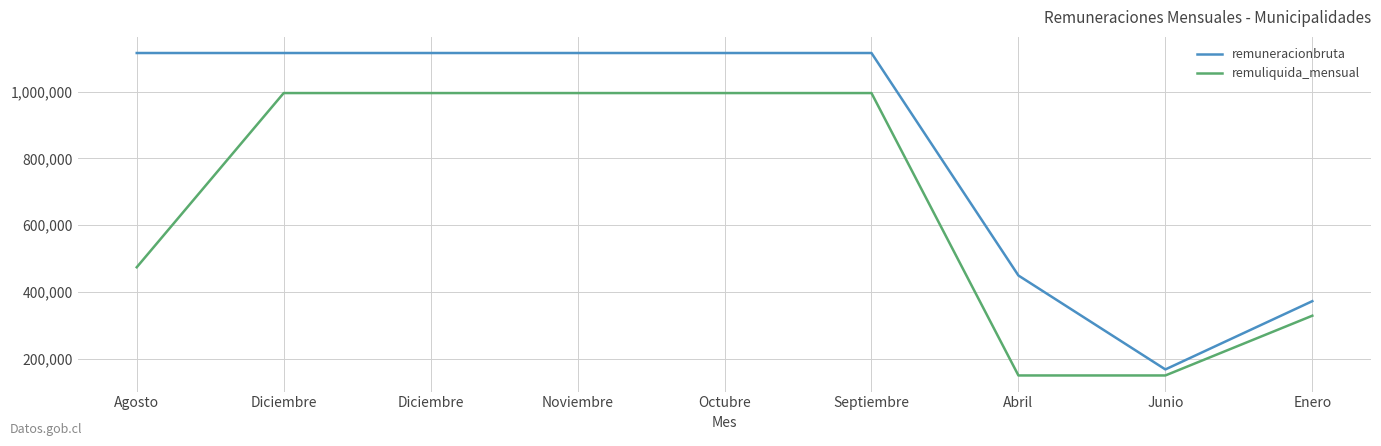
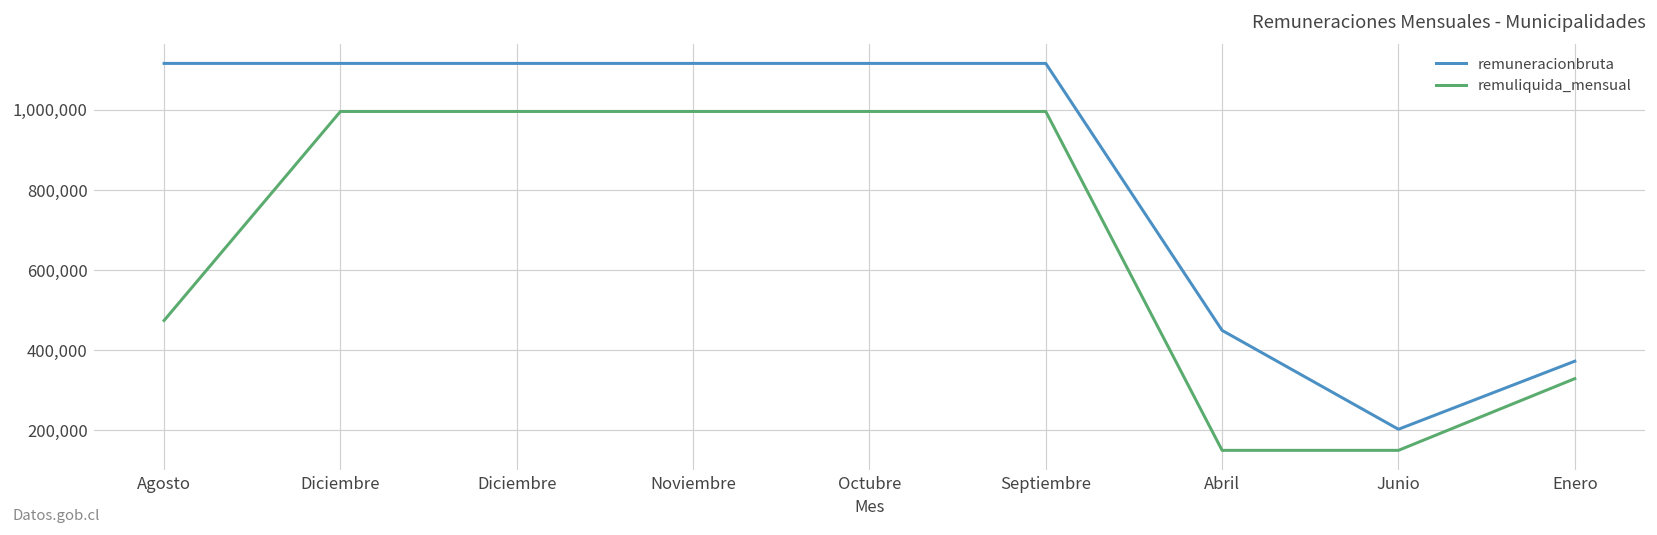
  {
    "remuneracionbruta": {
      "Agosto": "1,120,000",
      "Noviembre": "1,120,000",
      "Octubre": "1,120,000",
      "Septiembre": "1,120,000",
      "Abril": "450,000",
-     "Junio": "170,000",
+     "Junio": "200,000",
      "Enero": "370,000"
    },
    "remuliquida_mensual": {
      "Agosto": "470,000",
      "Noviembre": "1,000,000",
      "Octubre": "1,000,000",
      "Septiembre": "1,000,000",
      "Abril": "150,000",
      "Junio": "150,000",
      "Enero": "330,000"
    }
  }
